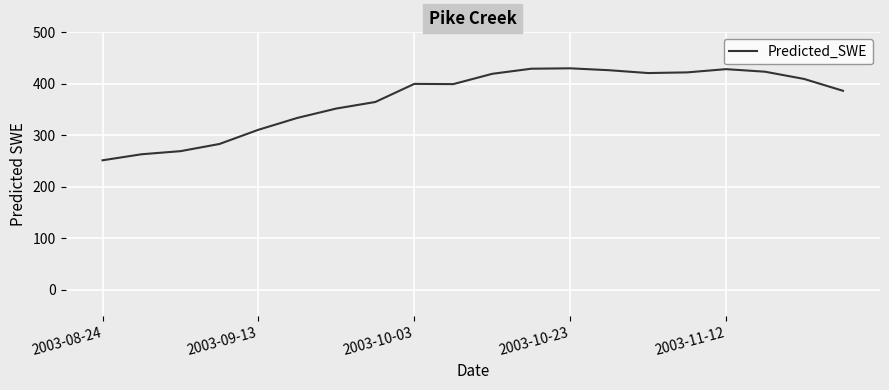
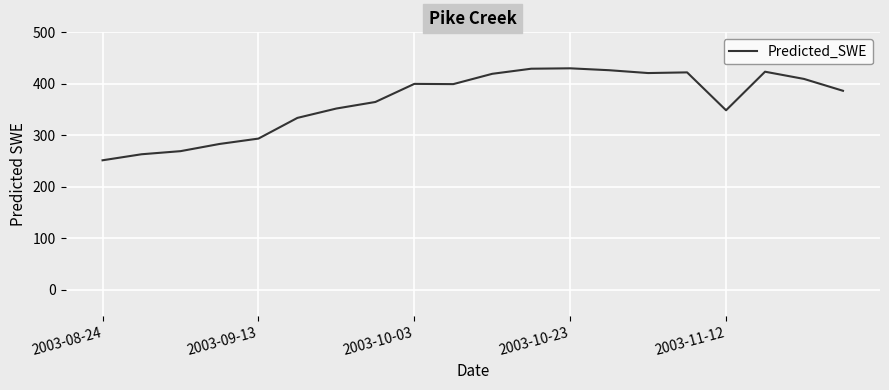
  {
    "2003-08-24": 250,
-   "2003-09-13": 310,
+   "2003-09-13": 290,
    "2003-10-03": 400,
    "2003-10-23": 430,
-   "2003-11-12": 430
+   "2003-11-12": 350
  }
